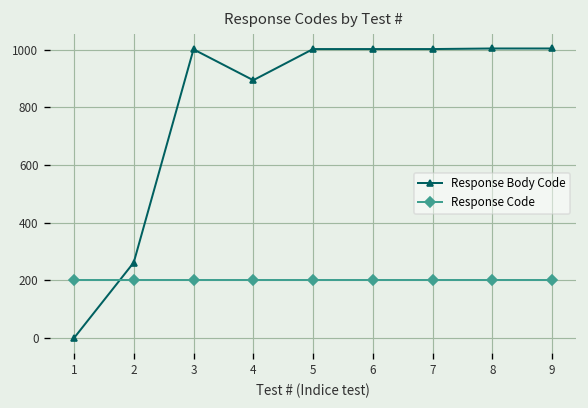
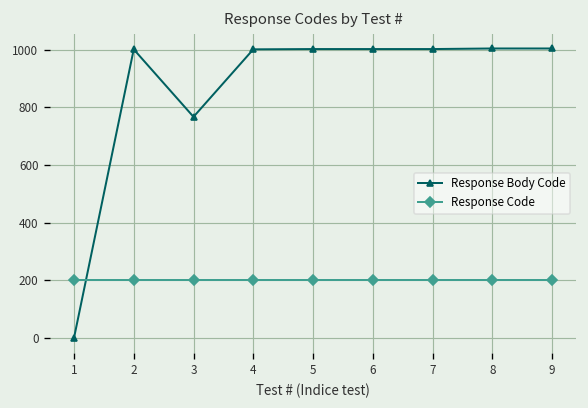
  {
    "Response Body Code": {
      "1": 0,
-     "2": 260,
-     "3": 1000,
-     "4": 890,
+     "2": 1000,
+     "3": 770,
+     "4": 1000,
      "5": 1000,
      "6": 1000,
      "7": 1000,
      "8": 1000,
      "9": 1000
    },
    "Response Code": {
      "1": 200,
      "2": 200,
      "3": 200,
      "4": 200,
      "5": 200,
      "6": 200,
      "7": 200,
      "8": 200,
      "9": 200
    }
  }
